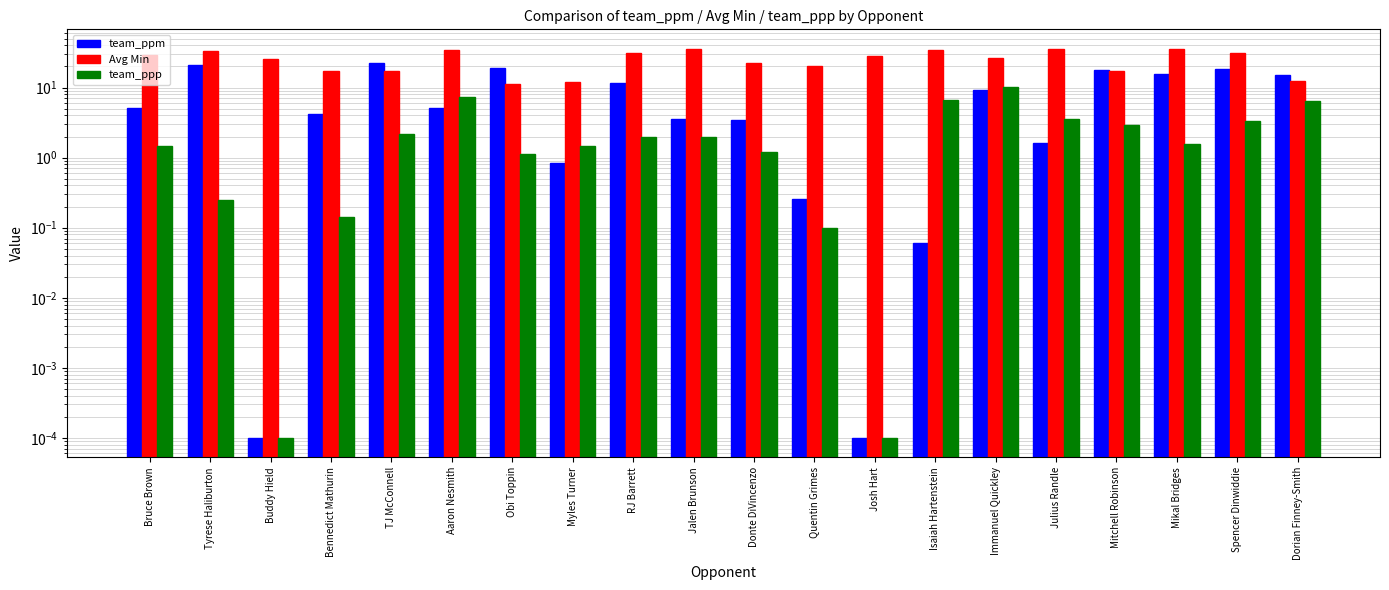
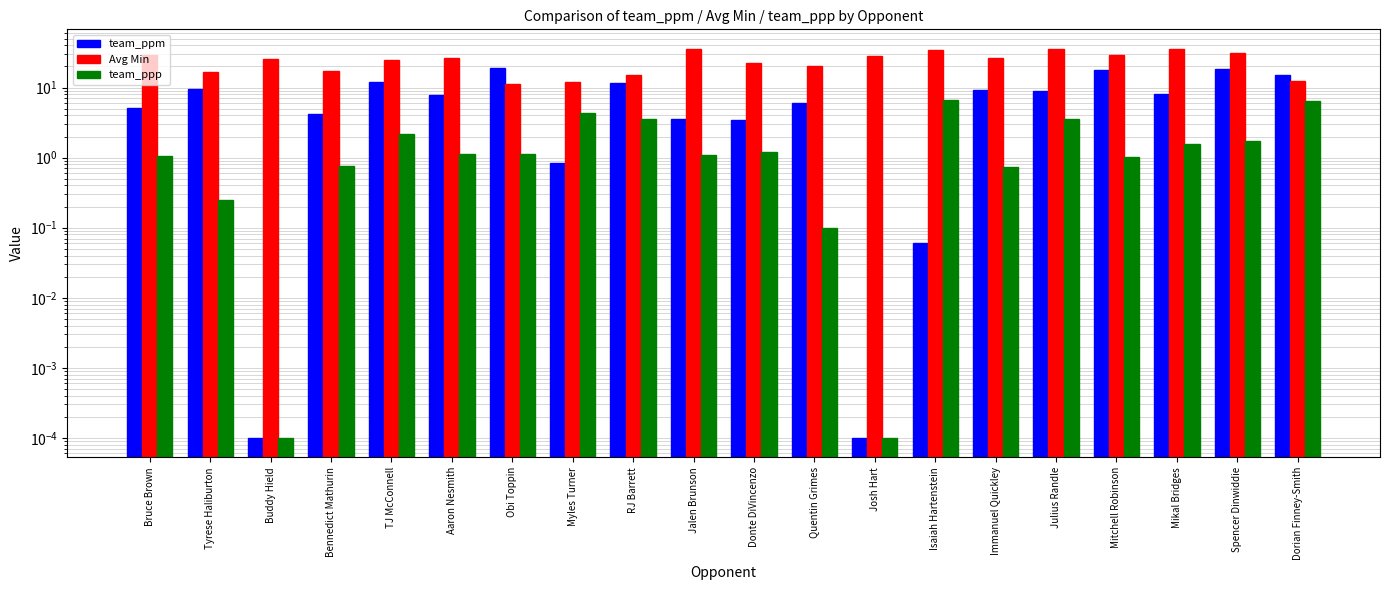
  {
    "team_ppm": {
      "Bruce Brown": 5,
-     "Tyrese Haliburton": 21,
+     "Tyrese Haliburton": 9,
      "Buddy Hield": 0.00010,
      "Bennedict Mathurin": 4,
-     "TJ McConnell": 22,
-     "Aaron Nesmith": 5,
+     "TJ McConnell": 12,
+     "Aaron Nesmith": 8,
      "Obi Toppin": 19,
      "Myles Turner": 0.8,
      "RJ Barrett": 12,
      "Jalen Brunson": 4,
      "Donte DiVincenzo": 3,
-     "Quentin Grimes": 0.26,
+     "Quentin Grimes": 6,
      "Josh Hart": 0.00010,
      "Isaiah Hartenstein": 0.06,
      "Immanuel Quickley": 9,
-     "Julius Randle": 1.6,
+     "Julius Randle": 9,
      "Mitchell Robinson": 18,
-     "Mikal Bridges": 16,
+     "Mikal Bridges": 8,
      "Spencer Dinwiddie": 19,
      "Dorian Finney-Smith": 15
    },
    "Avg Min": {
-     "Tyrese Haliburton": 30,
+     "Tyrese Haliburton": 17,
      "Buddy Hield": 26,
      "Bennedict Mathurin": 17,
-     "TJ McConnell": 17,
-     "Aaron Nesmith": 30,
+     "TJ McConnell": 25,
+     "Aaron Nesmith": 26,
      "Obi Toppin": 11,
      "Myles Turner": 12,
-     "RJ Barrett": 30,
+     "RJ Barrett": 15,
      "Jalen Brunson": 40,
      "Donte DiVincenzo": 22,
      "Quentin Grimes": 20,
      "Josh Hart": 28,
      "Isaiah Hartenstein": 30,
      "Immanuel Quickley": 26,
      "Julius Randle": 40,
-     "Mitchell Robinson": 17,
+     "Mitchell Robinson": 29,
      "Mikal Bridges": 40,
      "Spencer Dinwiddie": 30,
      "Dorian Finney-Smith": 13
    },
    "team_ppp": {
-     "Bruce Brown": 1.5,
+     "Bruce Brown": 1.1,
      "Tyrese Haliburton": 0.25,
      "Buddy Hield": 0.00010,
-     "Bennedict Mathurin": 0.14,
+     "Bennedict Mathurin": 0.8,
      "TJ McConnell": 2.1,
-     "Aaron Nesmith": 7,
+     "Aaron Nesmith": 1.1,
      "Obi Toppin": 1.1,
-     "Myles Turner": 1.5,
-     "RJ Barrett": 2.0,
-     "Jalen Brunson": 2.0,
+     "Myles Turner": 4,
+     "RJ Barrett": 4,
+     "Jalen Brunson": 1.1,
      "Donte DiVincenzo": 1.2,
      "Quentin Grimes": 0.10,
      "Josh Hart": 0.00010,
      "Isaiah Hartenstein": 7,
-     "Immanuel Quickley": 10,
+     "Immanuel Quickley": 0.7,
      "Julius Randle": 4,
-     "Mitchell Robinson": 2.9,
+     "Mitchell Robinson": 1.0,
      "Mikal Bridges": 1.6,
-     "Spencer Dinwiddie": 3,
+     "Spencer Dinwiddie": 1.7,
      "Dorian Finney-Smith": 7
    }
  }
